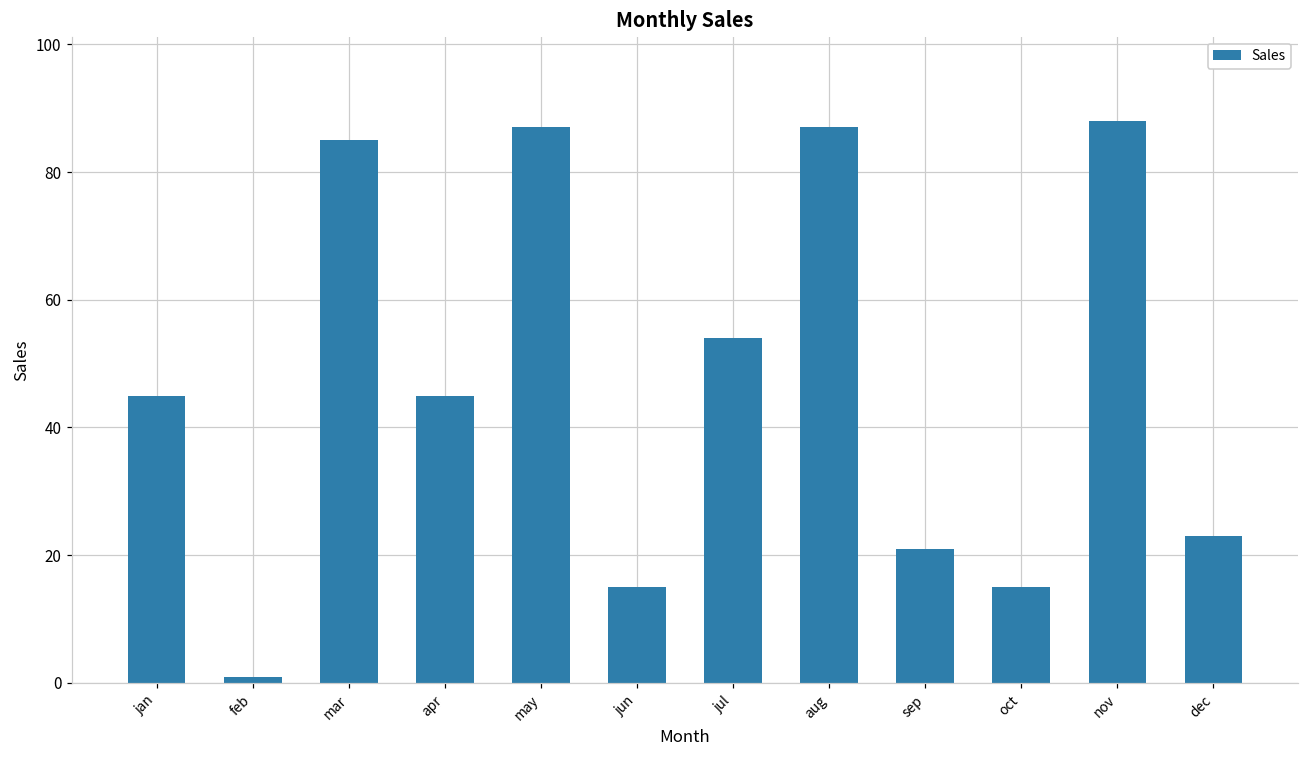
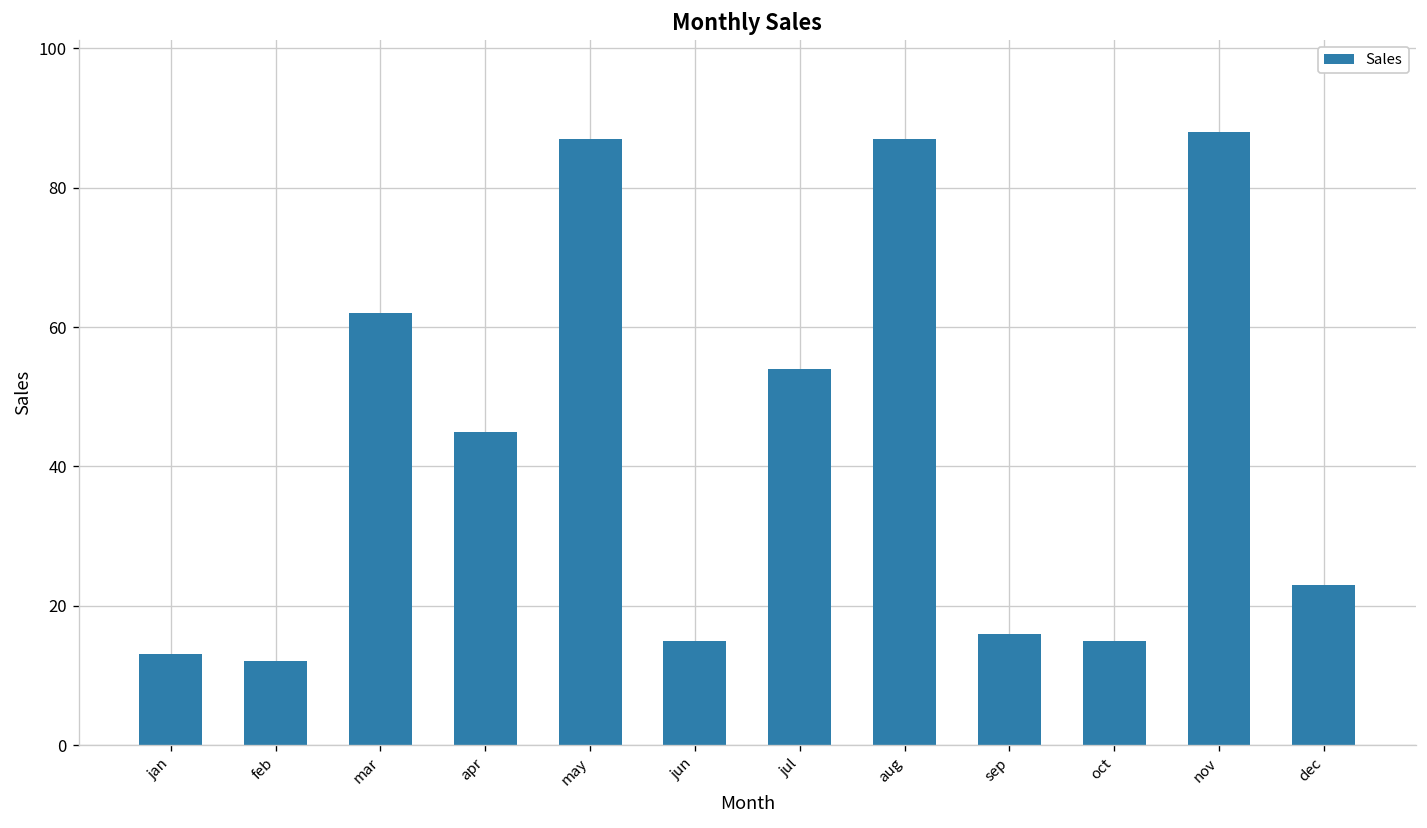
  {
-   "jan": 45,
-   "feb": 1,
-   "mar": 85,
+   "jan": 13,
+   "feb": 12,
+   "mar": 62,
    "apr": 45,
    "may": 87,
    "jun": 15,
    "jul": 54,
    "aug": 87,
-   "sep": 21,
+   "sep": 16,
    "oct": 15,
    "nov": 88,
    "dec": 23
  }
